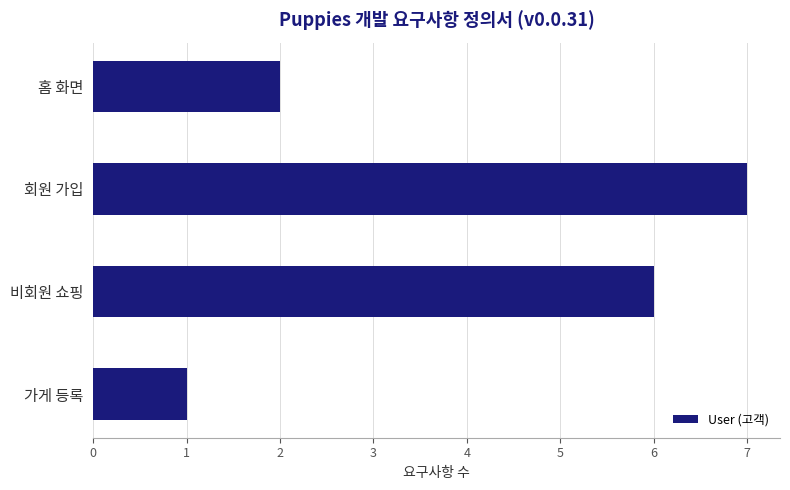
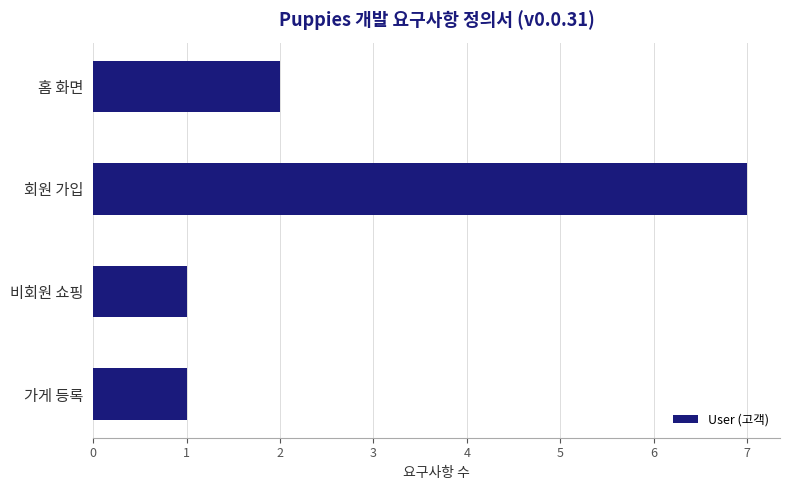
  {
    "홈 화면": 2,
    "회원 가입": 7,
-   "비회원 쇼핑": 6,
+   "비회원 쇼핑": 1,
    "가게 등록": 1
  }
